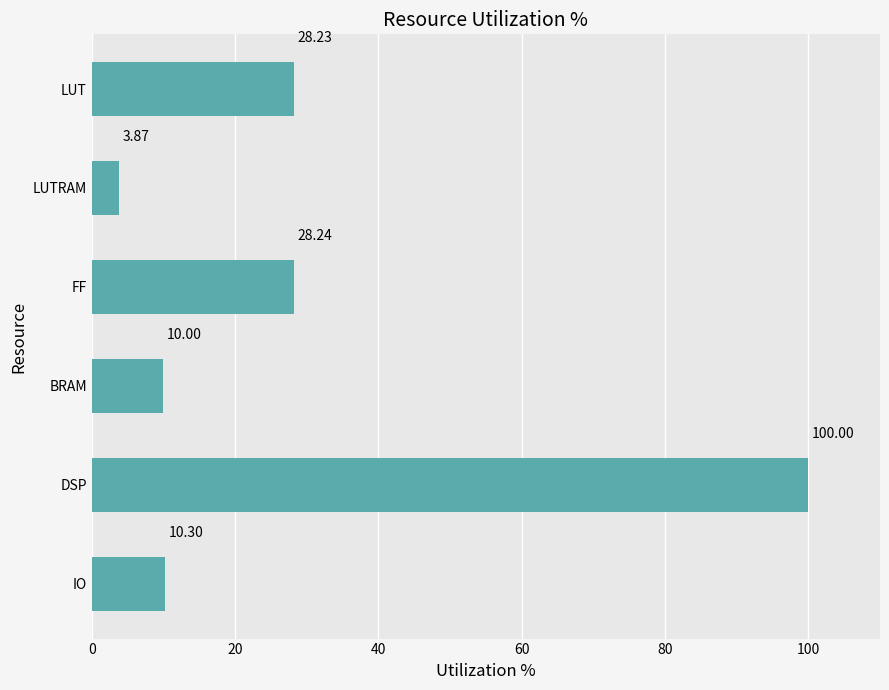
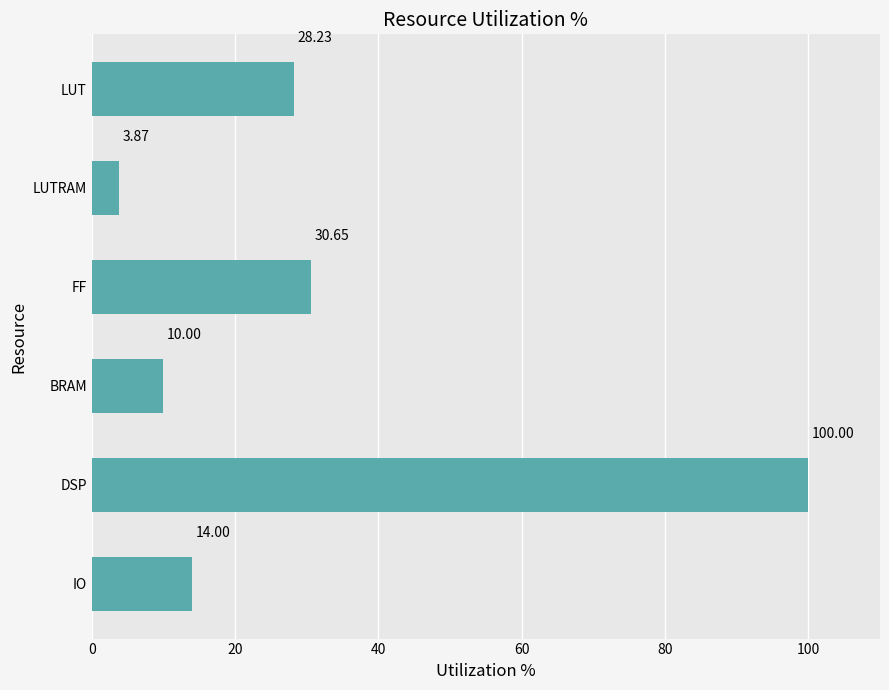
  {
-   "FF": 28.24,
-   "IO": 10.30
+   "FF": 30.65,
+   "IO": 14.00
  }
